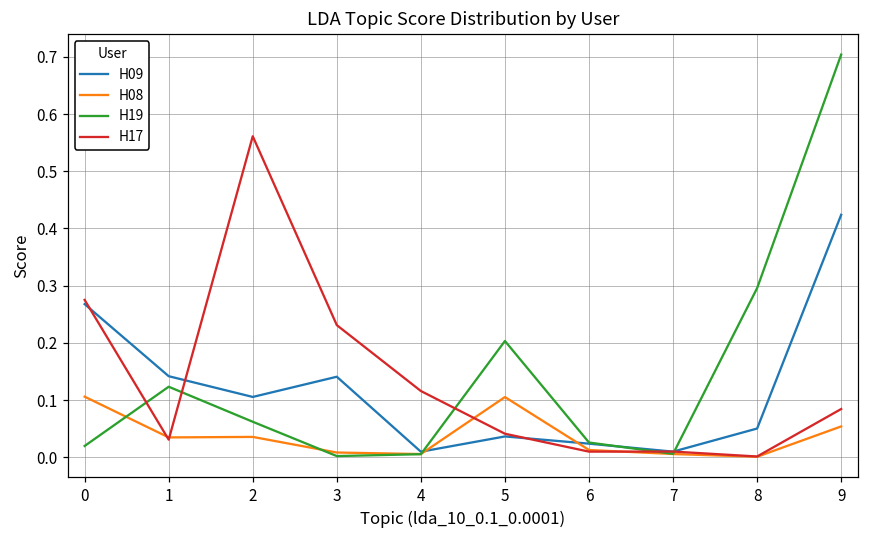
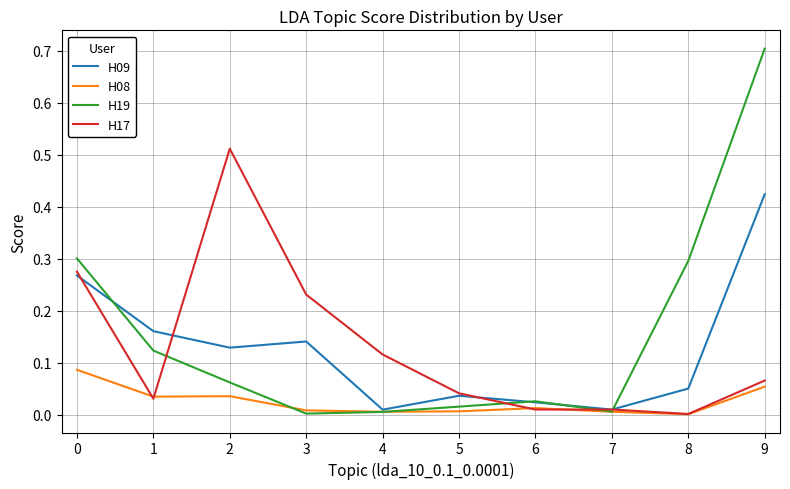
  {
    "H09": {
      "0": 0.27,
-     "1": 0.14,
-     "2": 0.11,
+     "1": 0.16,
+     "2": 0.13,
      "3": 0.14,
      "8": 0.05,
      "9": 0.42
    },
    "H08": {
-     "0": 0.11,
+     "0": 0.09,
      "2": 0.04,
      "3": 0.01,
-     "5": 0.11,
+     "5": 0.01,
      "9": 0.05
    },
    "H19": {
-     "0": 0.02,
+     "0": 0.30,
      "1": 0.12,
      "2": 0.06,
      "3": 0.00,
-     "5": 0.20,
+     "5": 0.02,
      "8": 0.30,
      "9": 0.70
    },
    "H17": {
      "0": 0.28,
-     "2": 0.56,
+     "2": 0.51,
      "3": 0.23,
      "4": 0.12,
-     "9": 0.08
+     "9": 0.07
    }
  }
